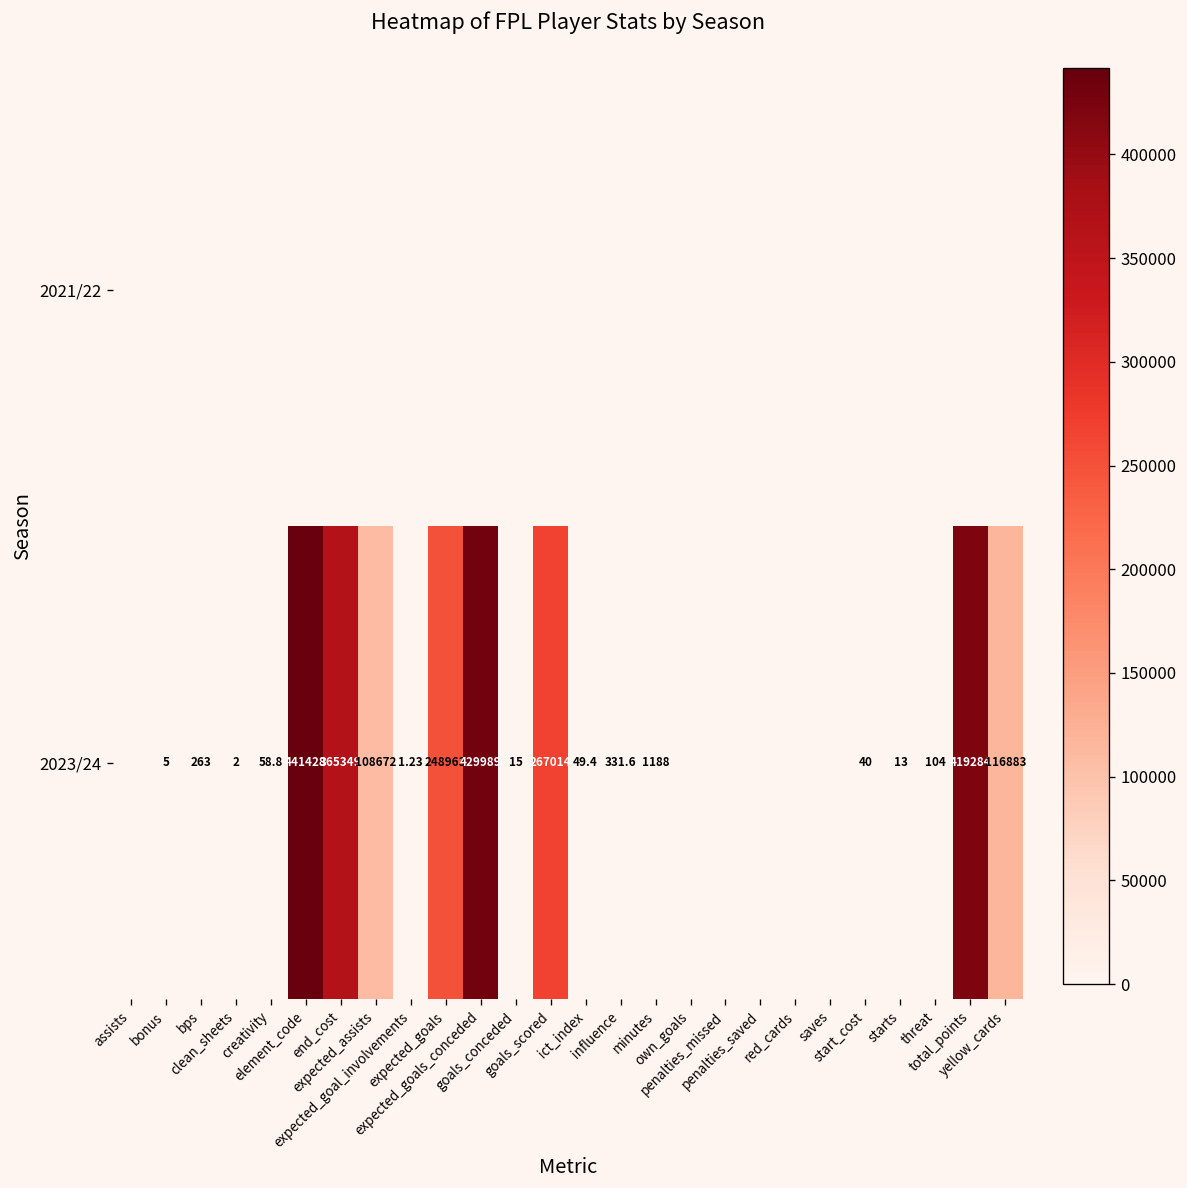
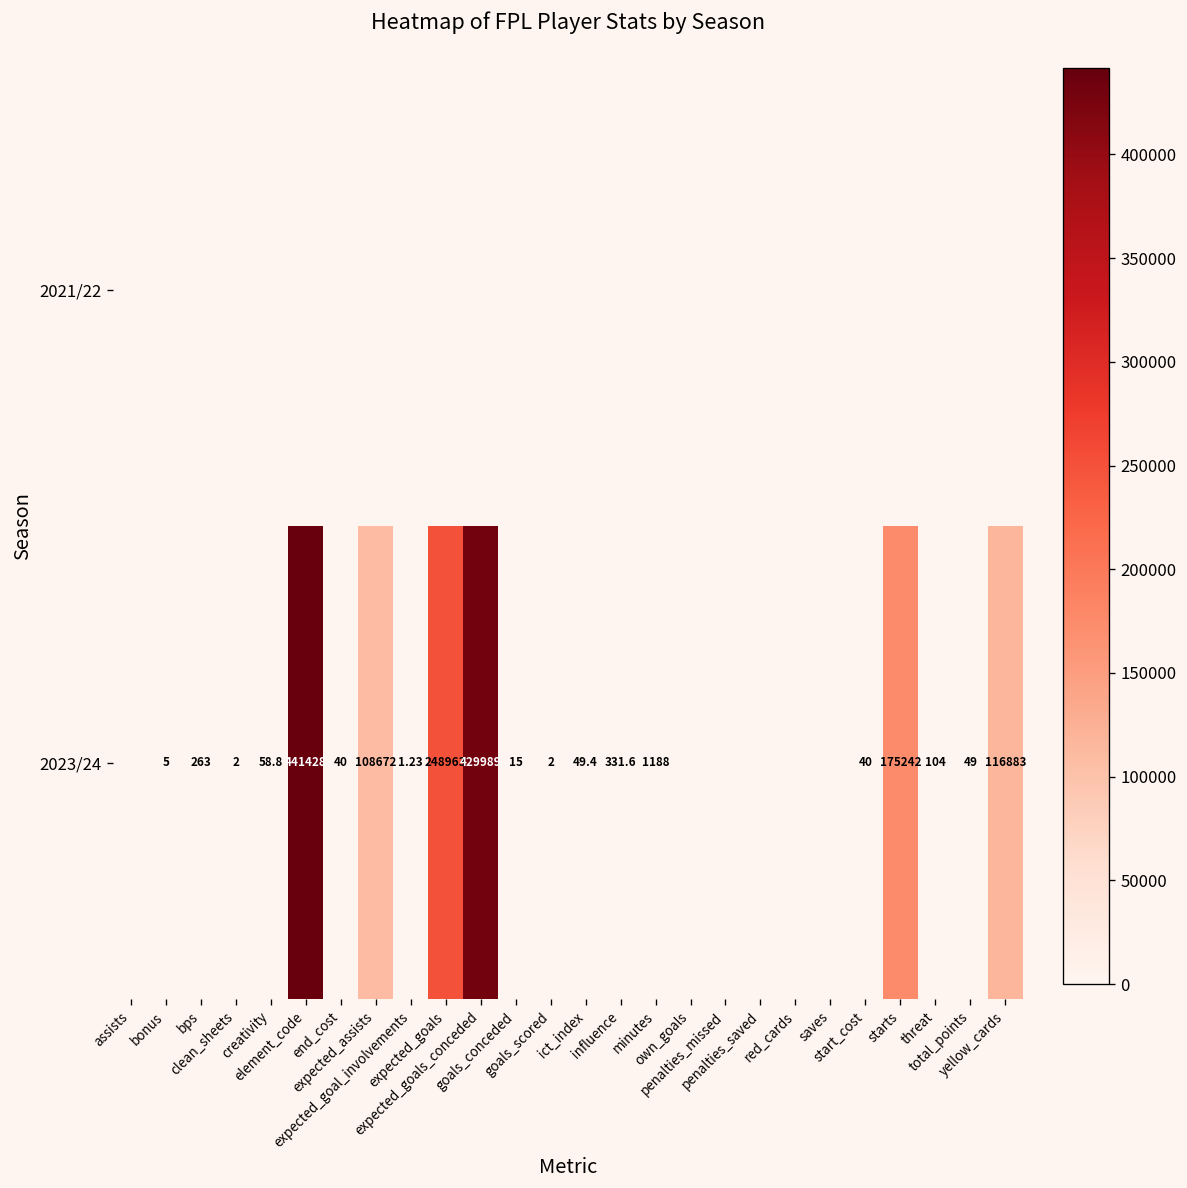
  {
    "2023/24": {
      "bonus": 5,
      "bps": 263,
      "clean_sheets": 2,
      "creativity": 58.8,
      "element_code": 441428,
-     "end_cost": 365349,
+     "end_cost": 40,
      "expected_assists": 108672,
      "expected_goal_involvements": 1.23,
      "goals_conceded": 15,
-     "goals_scored": 267014,
+     "goals_scored": 2,
      "ict_index": 49.4,
      "influence": 331.6,
      "minutes": 1188,
      "start_cost": 40,
-     "starts": 13,
+     "starts": 175242,
      "threat": 104,
-     "total_points": 419284,
+     "total_points": 49,
      "yellow_cards": 116883
    }
  }
